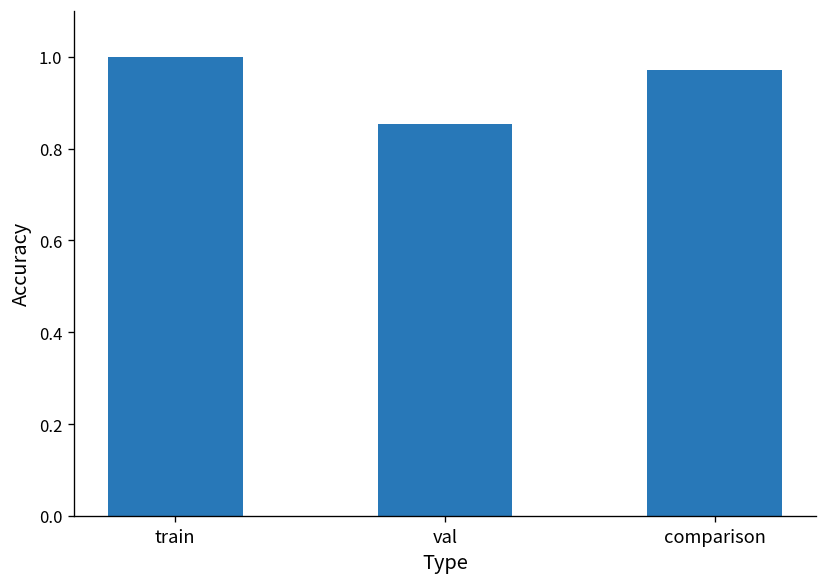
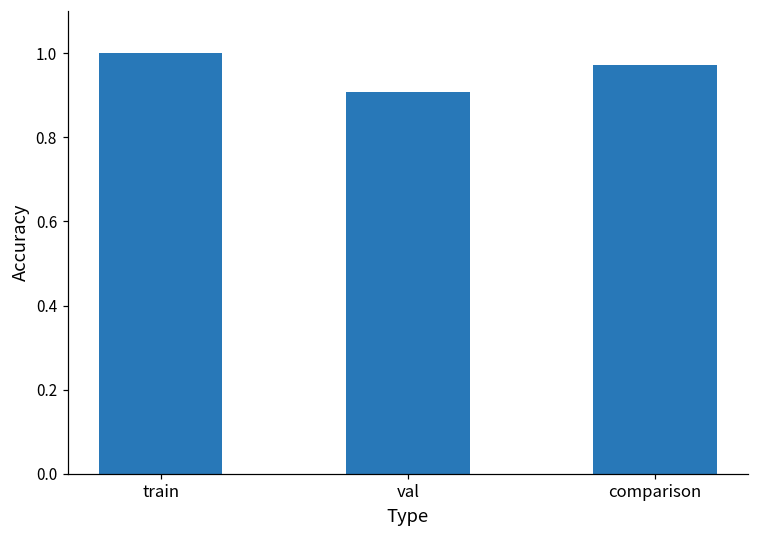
  {
    "train": 1.00,
-   "val": 0.85,
+   "val": 0.91,
    "comparison": 0.97
  }
